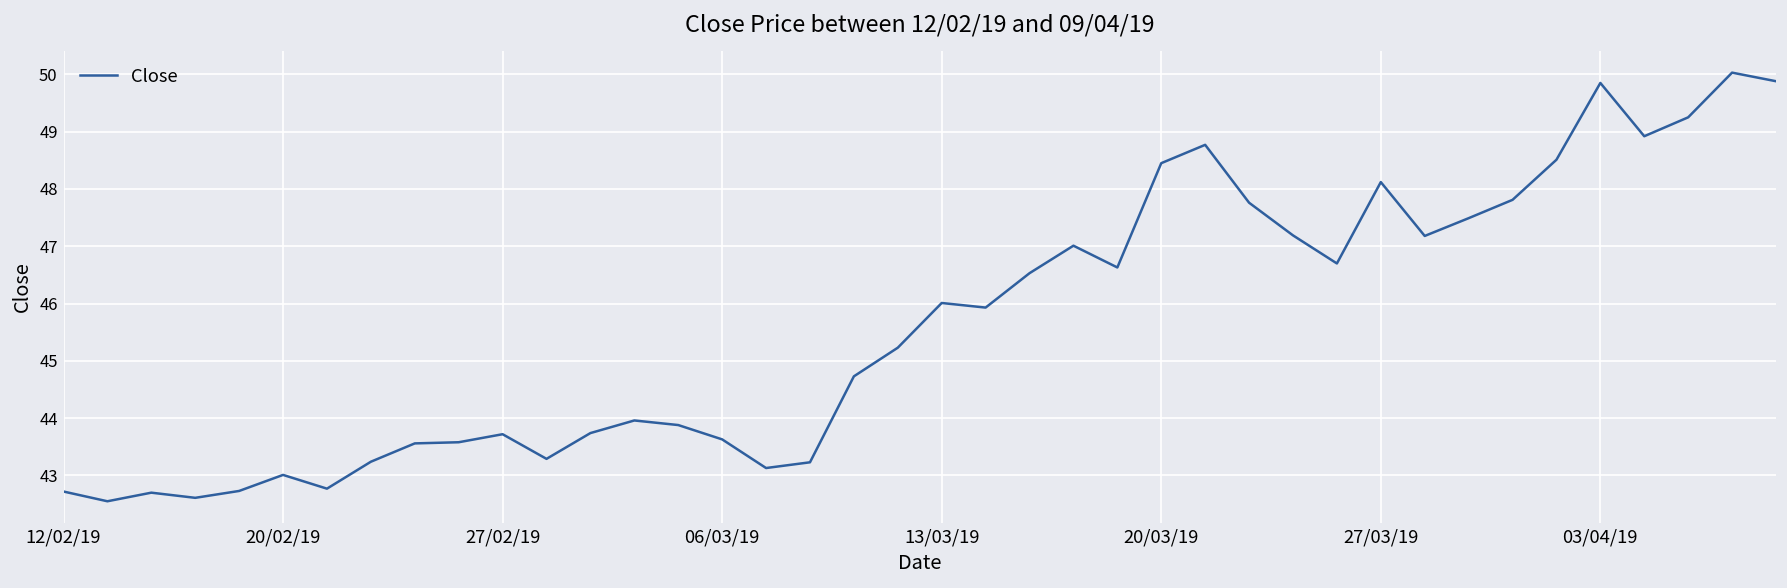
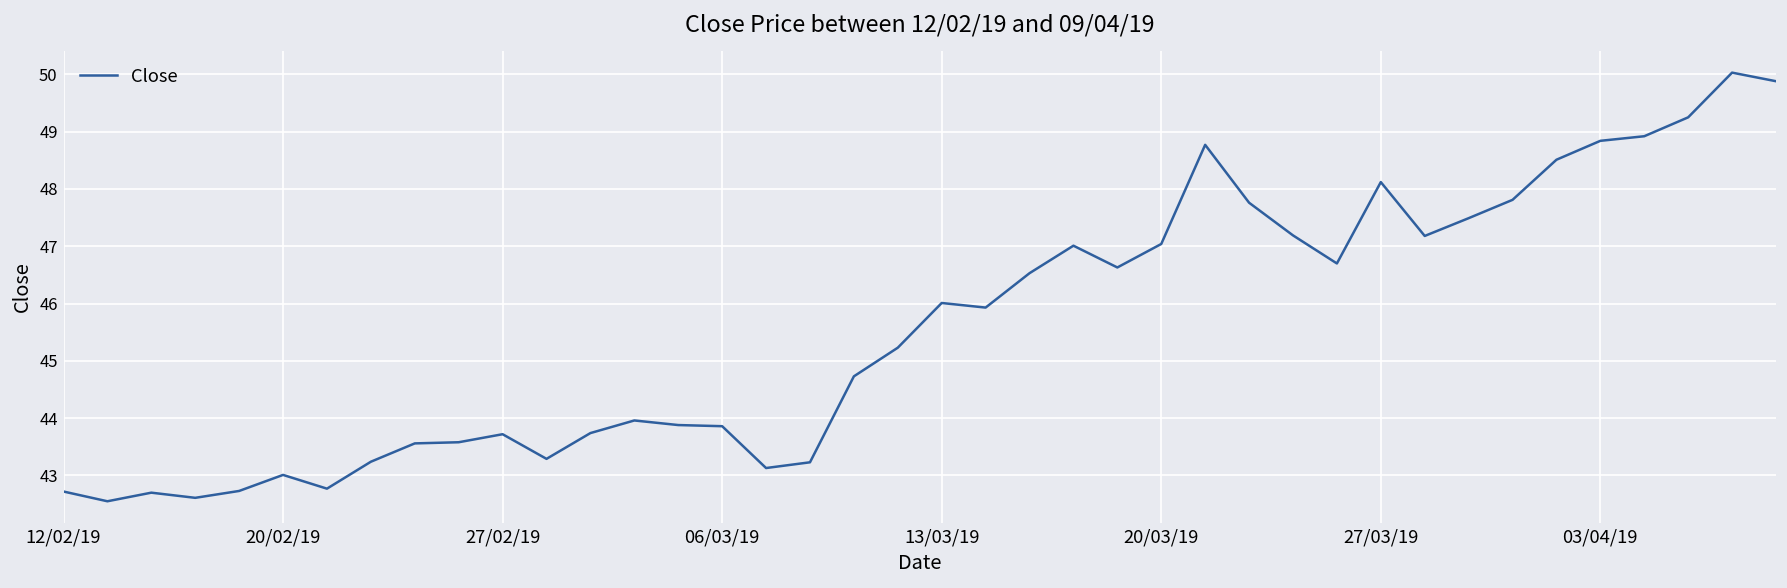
  {
    "12/02/19": 42.7,
    "20/02/19": 43.0,
    "27/02/19": 43.7,
-   "06/03/19": 43.6,
+   "06/03/19": 43.9,
    "13/03/19": 46.0,
-   "20/03/19": 48.5,
+   "20/03/19": 47.0,
    "27/03/19": 48.1,
-   "03/04/19": 49.9
+   "03/04/19": 48.8
  }
